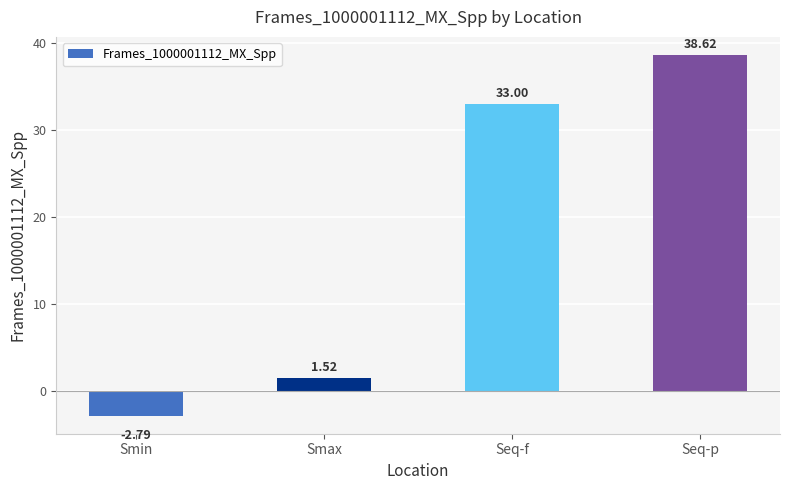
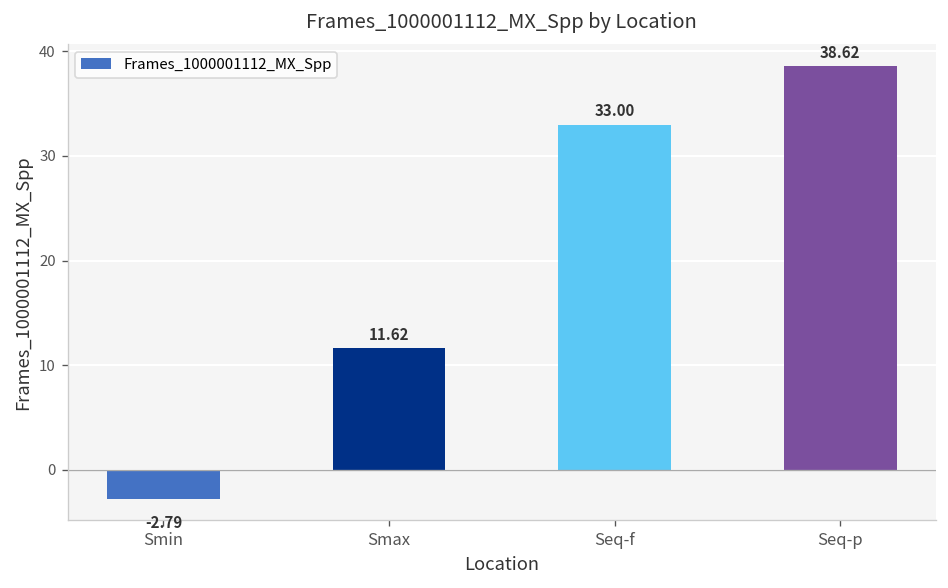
  {
    "Smin": -2.79,
-   "Smax": 1.52,
+   "Smax": 11.62,
    "Seq-f": 33.00,
    "Seq-p": 38.62
  }
